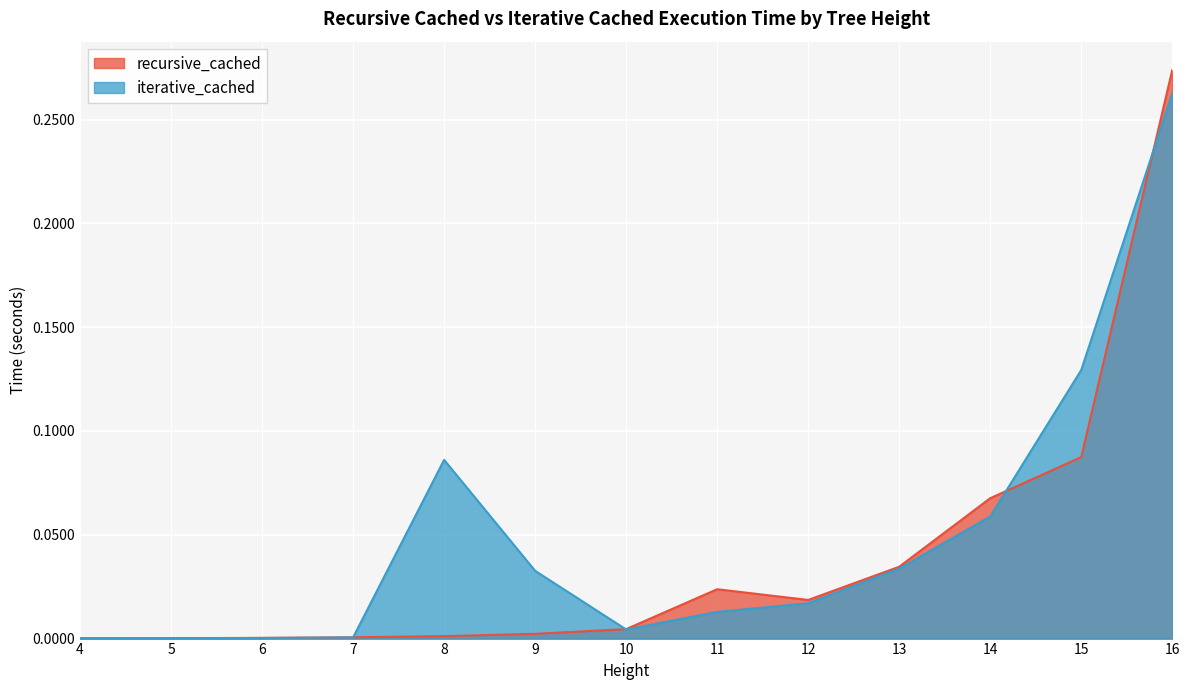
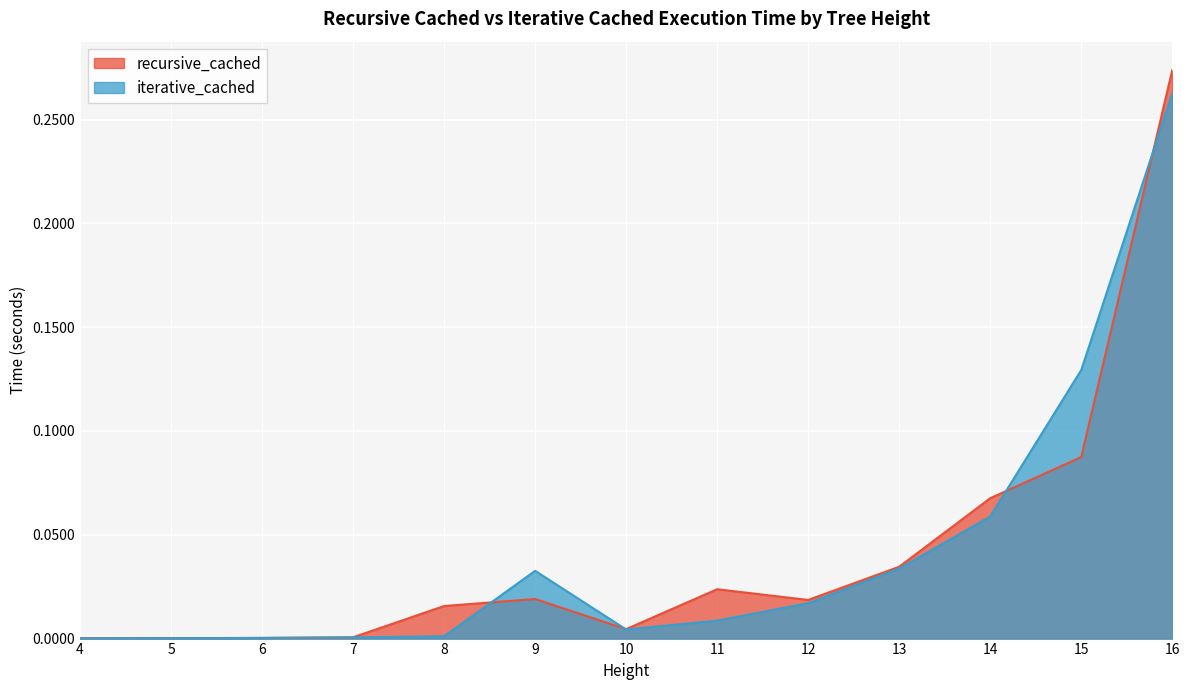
  {
    "recursive_cached": {
-     "8": 0.001,
-     "9": 0.002,
+     "8": 0.016,
+     "9": 0.019,
      "11": 0.024,
      "12": 0.019,
      "14": 0.068,
      "15": 0.087,
      "16": 0.274
    },
    "iterative_cached": {
-     "8": 0.086,
+     "8": 0.001,
      "9": 0.033,
-     "11": 0.013,
+     "11": 0.009,
      "12": 0.017,
      "14": 0.059,
      "15": 0.129,
      "16": 0.263
    }
  }
